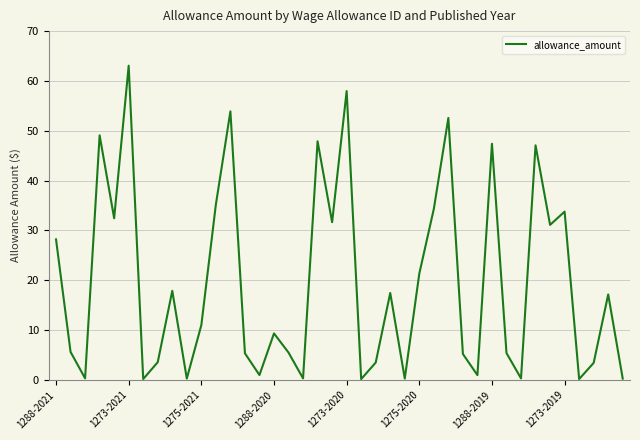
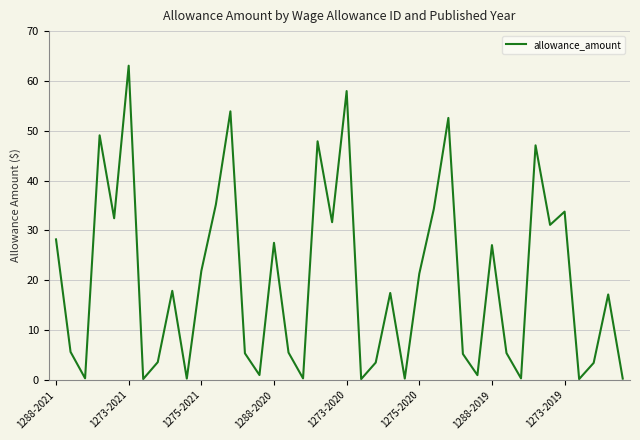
  {
    "1288-2021": 28,
    "1273-2021": 63,
-   "1275-2021": 11,
-   "1288-2020": 9,
+   "1275-2021": 22,
+   "1288-2020": 28,
    "1273-2020": 58,
    "1275-2020": 21,
-   "1288-2019": 47,
+   "1288-2019": 27,
    "1273-2019": 34
  }
